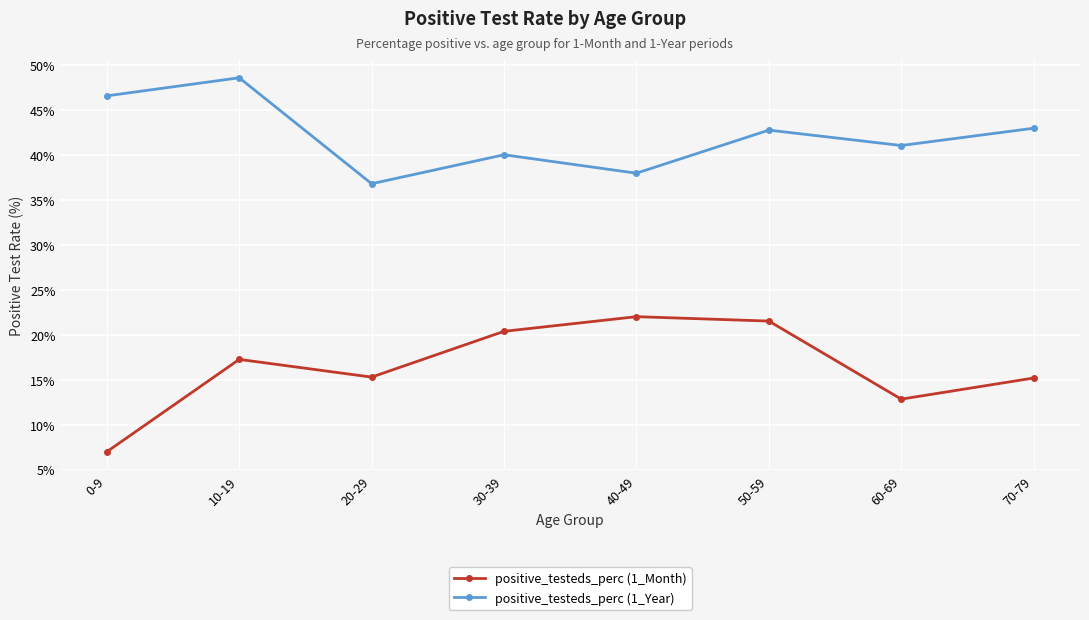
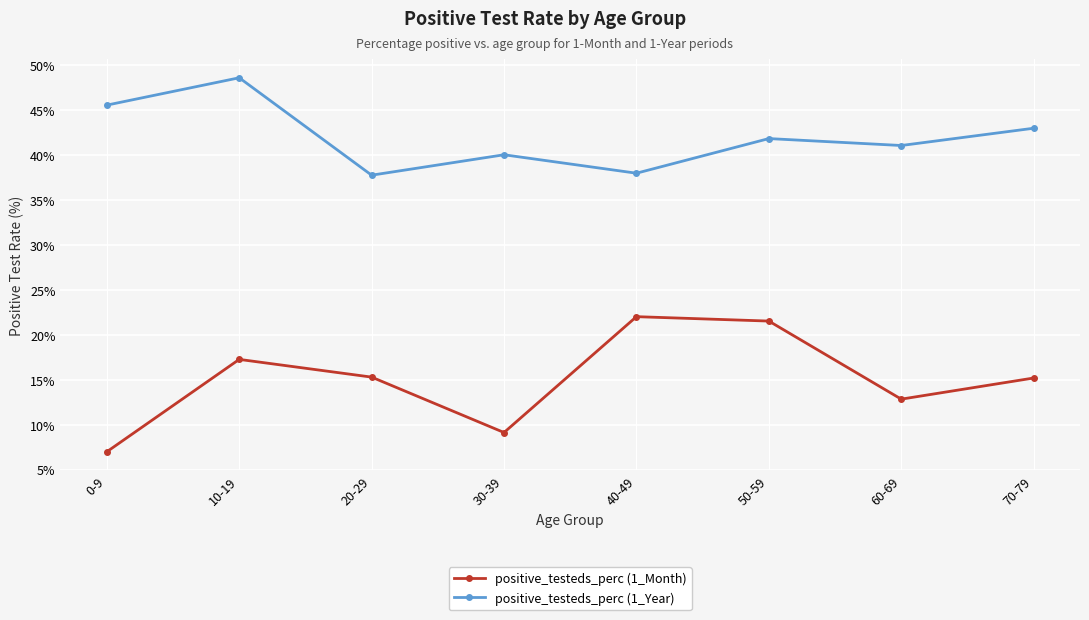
  {
    "positive_testeds_perc (1_Month)": {
      "0-9": "7%",
      "10-19": "17%",
      "20-29": "15%",
-     "30-39": "20%",
+     "30-39": "9%",
      "40-49": "22%",
      "50-59": "22%",
      "60-69": "13%",
      "70-79": "15%"
    },
    "positive_testeds_perc (1_Year)": {
-     "0-9": "47%",
+     "0-9": "46%",
      "10-19": "49%",
-     "20-29": "37%",
+     "20-29": "38%",
      "30-39": "40%",
      "40-49": "38%",
-     "50-59": "43%",
+     "50-59": "42%",
      "60-69": "41%",
      "70-79": "43%"
    }
  }
